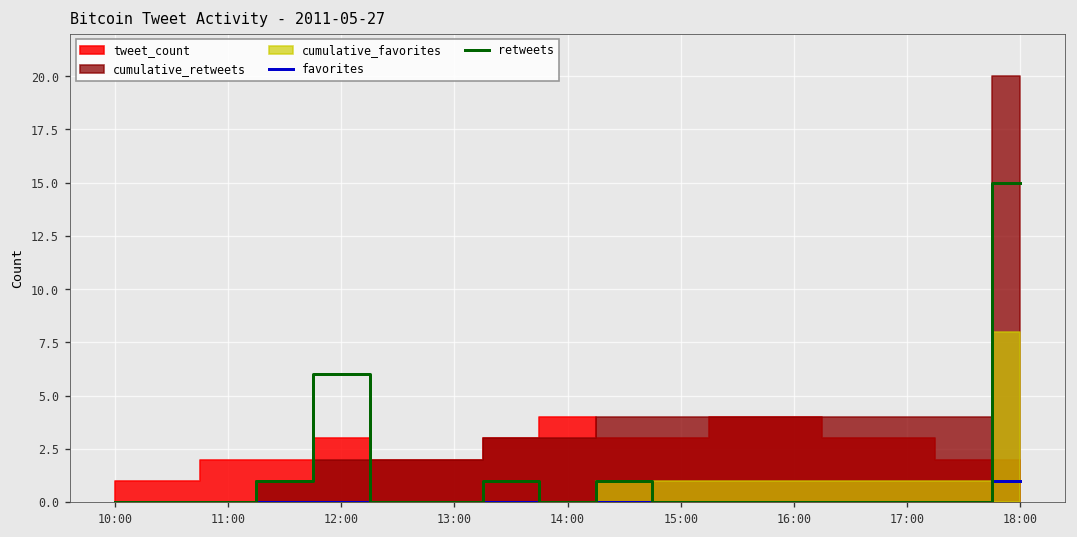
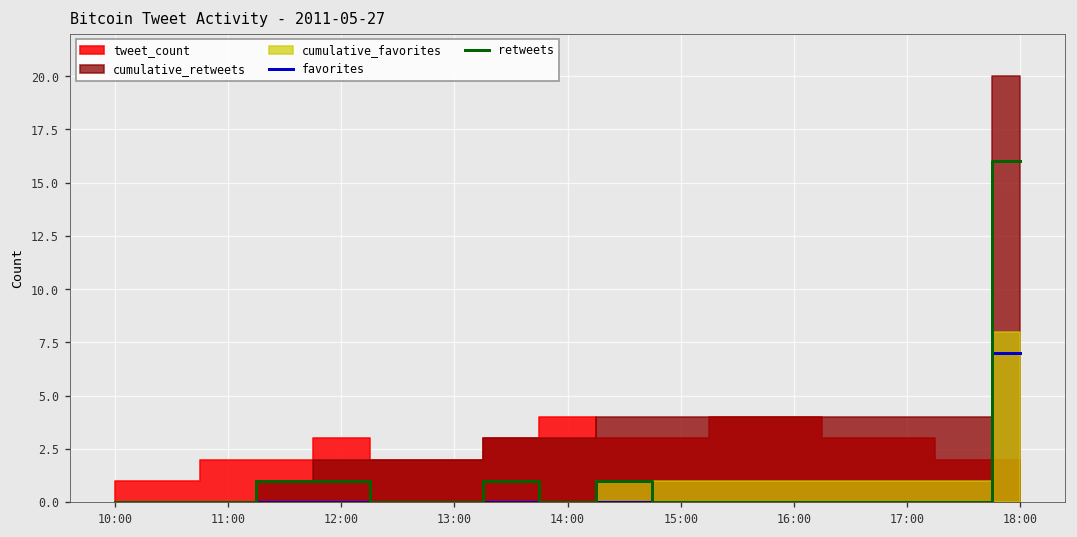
  {
    "favorites": {
      "12:00": 0,
-     "18:00": 1
+     "18:00": 7
    },
    "retweets": {
-     "12:00": 6,
-     "18:00": 15
+     "12:00": 1,
+     "18:00": 16
    }
  }
